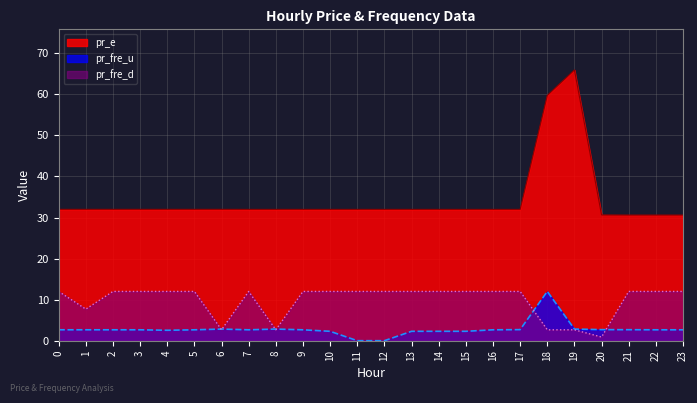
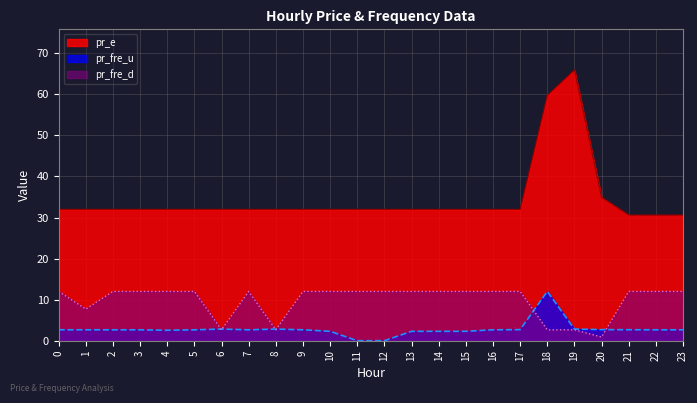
  {
    "pr_e": {
      "0": 32,
      "1": 32,
      "2": 32,
      "3": 32,
      "4": 32,
      "5": 32,
      "6": 32,
      "7": 32,
      "8": 32,
      "9": 32,
      "10": 32,
      "11": 32,
      "12": 32,
      "13": 32,
      "14": 32,
      "15": 32,
      "16": 32,
      "17": 32,
      "18": 60,
      "19": 66,
-     "20": 31,
+     "20": 35,
      "21": 31,
      "22": 31,
      "23": 31
    },
    "pr_fre_u": {
      "0": 3,
      "1": 3,
      "2": 3,
      "3": 3,
      "4": 3,
      "5": 3,
      "7": 3,
      "9": 3,
      "10": 2,
      "11": 0,
      "12": 0,
      "13": 2,
      "14": 2,
      "15": 2,
      "16": 3,
      "17": 3,
      "18": 12,
      "20": 3,
      "21": 3,
      "22": 3,
      "23": 3
    },
    "pr_fre_d": {
      "0": 12,
      "1": 8,
      "2": 12,
      "3": 12,
      "4": 12,
      "5": 12,
      "7": 12,
      "9": 12,
      "10": 12,
      "11": 12,
      "12": 12,
      "13": 12,
      "14": 12,
      "15": 12,
      "16": 12,
      "17": 12,
      "18": 3,
      "20": 1,
      "21": 12,
      "22": 12,
      "23": 12
    }
  }
